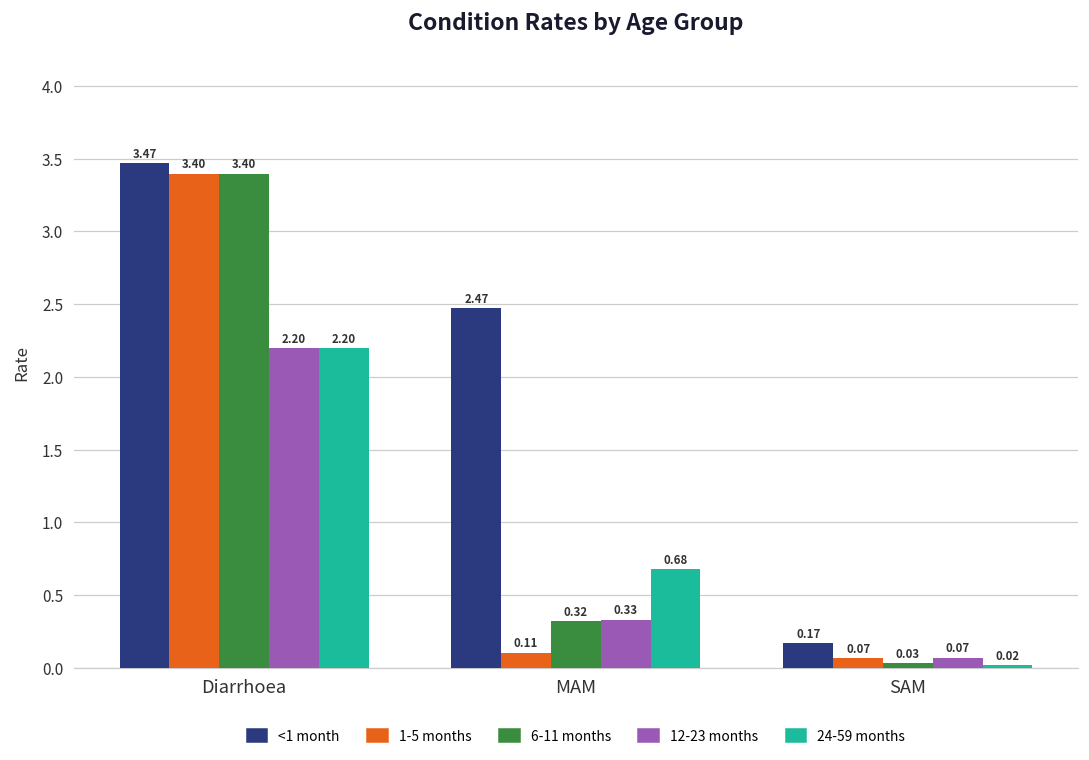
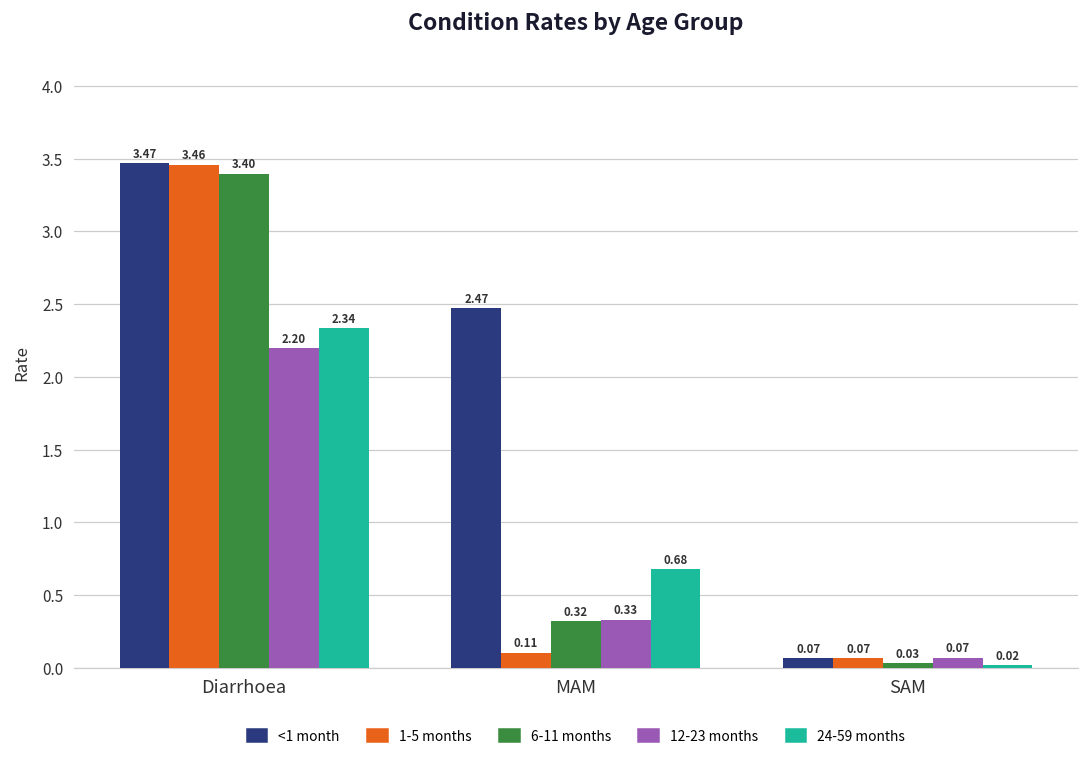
  {
    "<1 month": {
      "Diarrhoea": 3.47,
      "MAM": 2.47,
-     "SAM": 0.17
+     "SAM": 0.07
    },
    "1-5 months": {
-     "Diarrhoea": 3.40,
+     "Diarrhoea": 3.46,
      "MAM": 0.11,
      "SAM": 0.07
    },
    "6-11 months": {
      "Diarrhoea": 3.40,
      "MAM": 0.32,
      "SAM": 0.03
    },
    "12-23 months": {
      "Diarrhoea": 2.20,
      "MAM": 0.33,
      "SAM": 0.07
    },
    "24-59 months": {
-     "Diarrhoea": 2.20,
+     "Diarrhoea": 2.34,
      "MAM": 0.68,
      "SAM": 0.02
    }
  }
